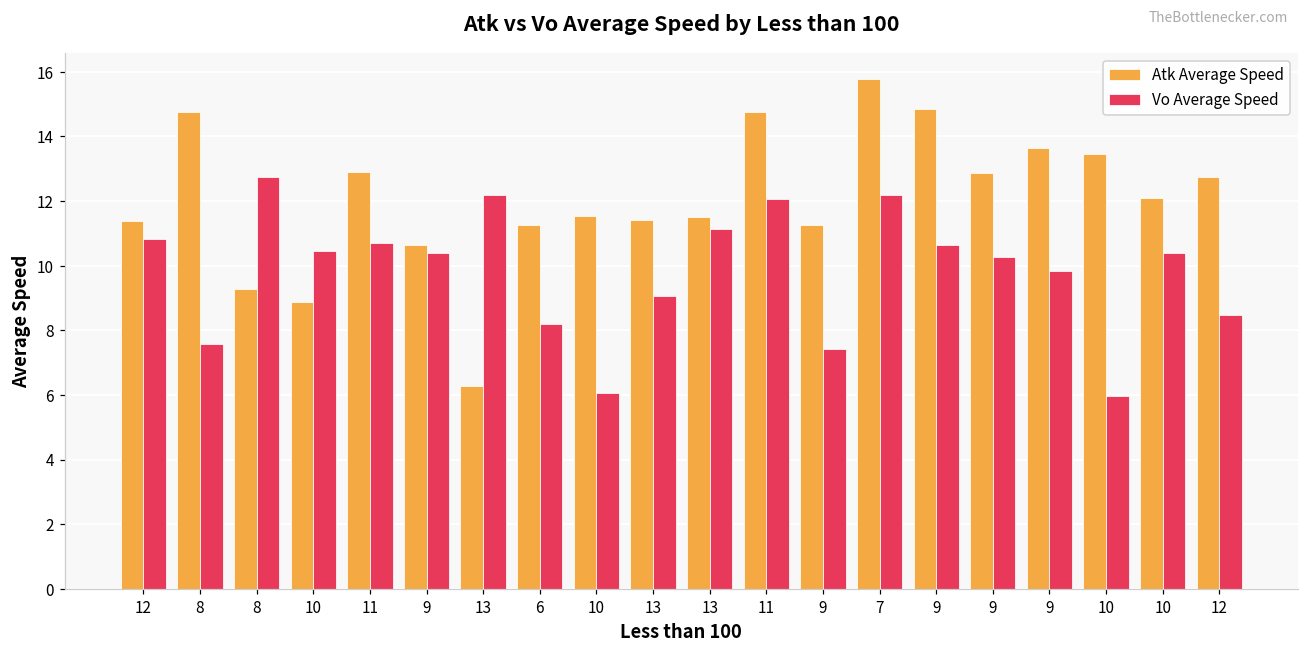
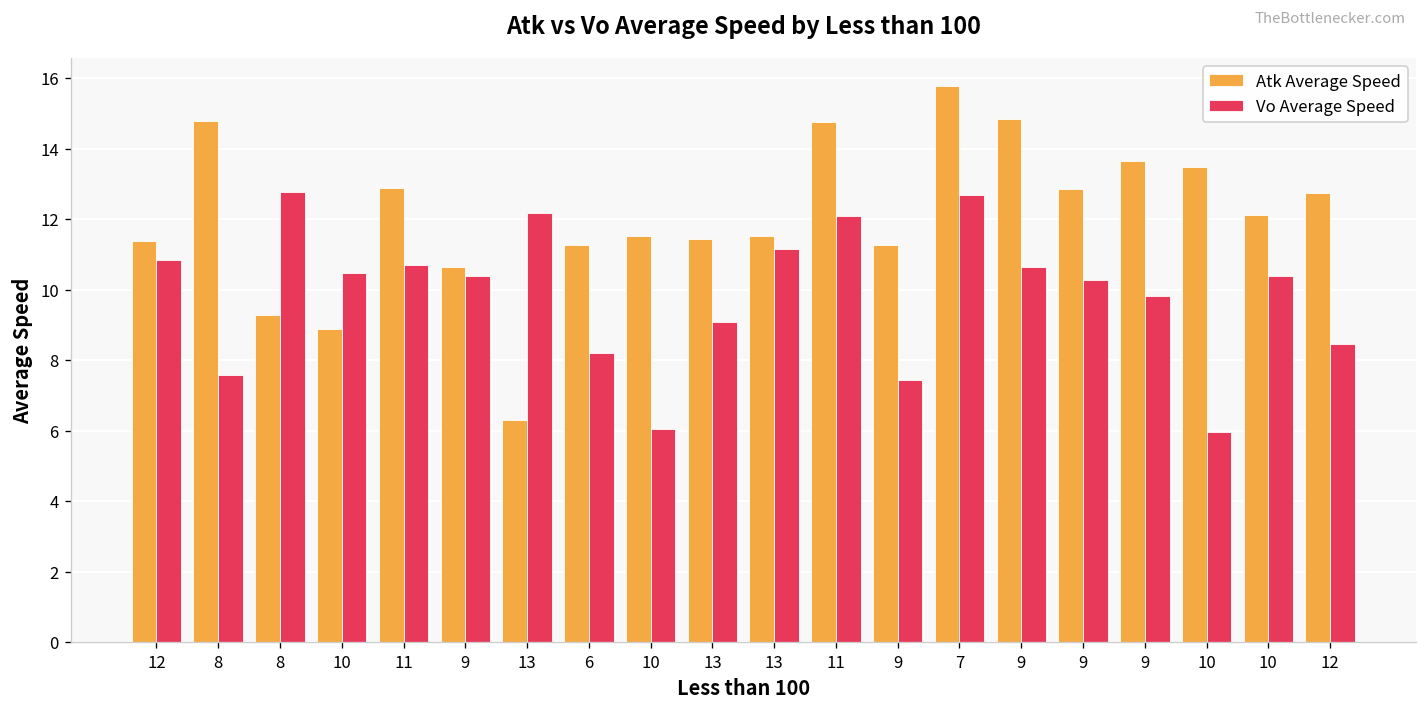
  {
    "Atk Average Speed": {
      "6": 11.3,
      "7": 15.8
    },
    "Vo Average Speed": {
      "6": 8.2,
-     "7": 12.2
+     "7": 12.7
    }
  }
